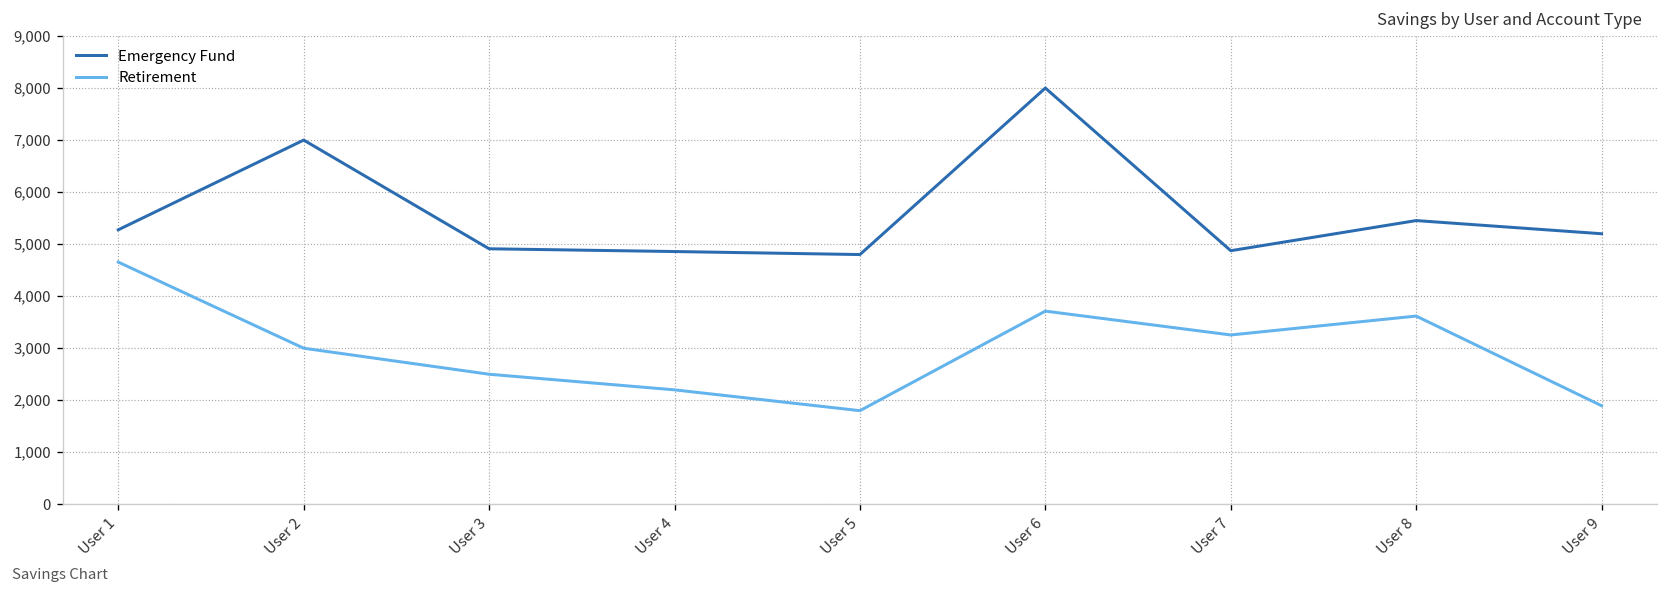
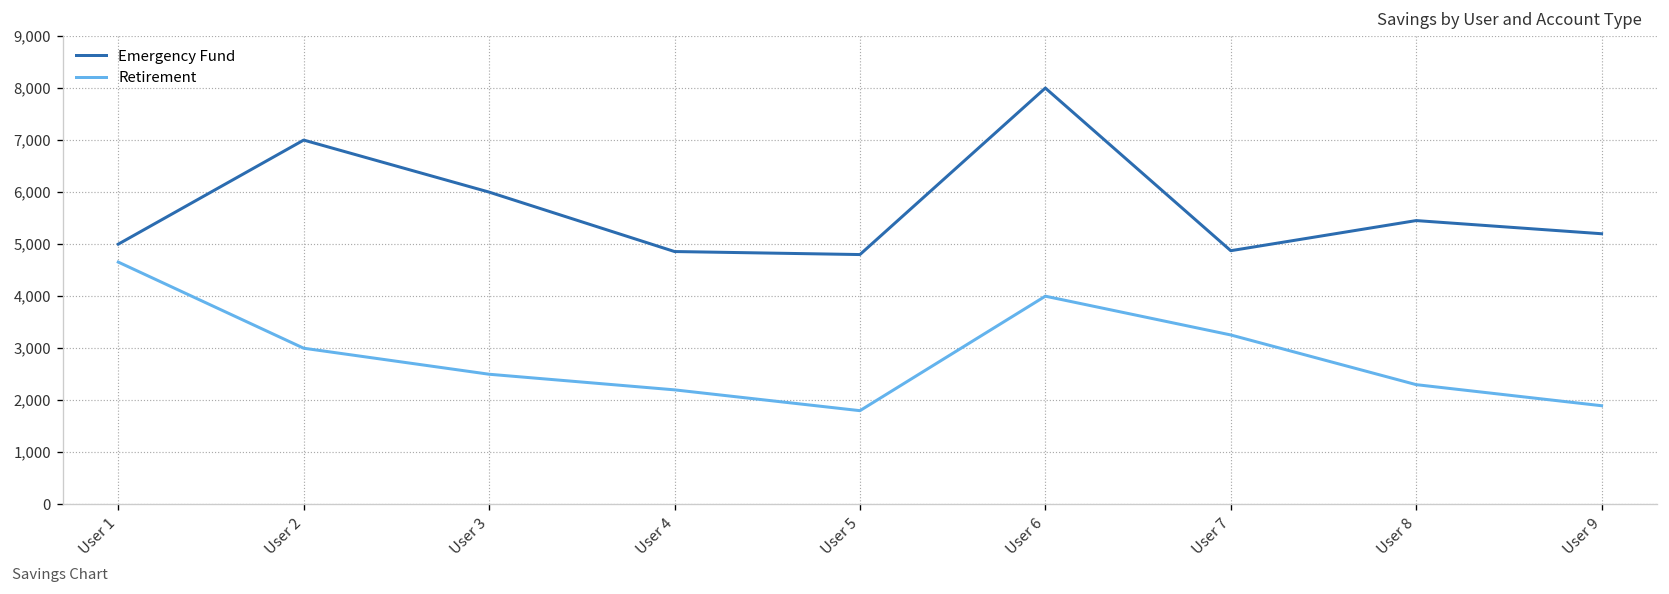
  {
    "Emergency Fund": {
-     "User 1": "5,300",
+     "User 1": "5,000",
      "User 2": "7,000",
-     "User 3": "4,900",
+     "User 3": "6,000",
      "User 4": "4,900",
      "User 5": "4,800",
      "User 6": "8,000",
      "User 7": "4,900",
      "User 8": "5,500",
      "User 9": "5,200"
    },
    "Retirement": {
      "User 1": "4,700",
      "User 2": "3,000",
      "User 3": "2,500",
      "User 4": "2,200",
      "User 5": "1,800",
-     "User 6": "3,700",
+     "User 6": "4,000",
      "User 7": "3,300",
-     "User 8": "3,600",
+     "User 8": "2,300",
      "User 9": "1,900"
    }
  }
